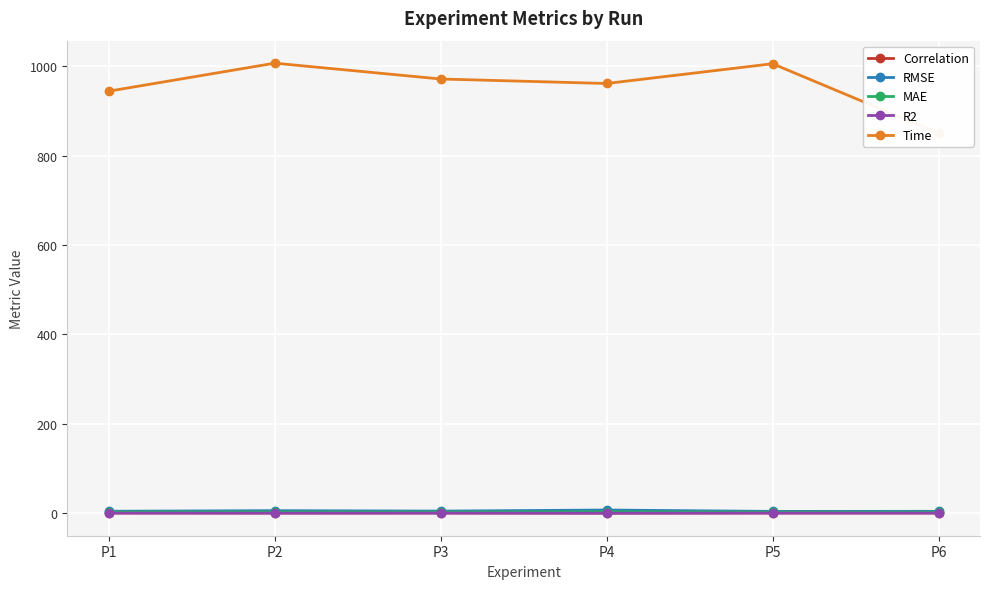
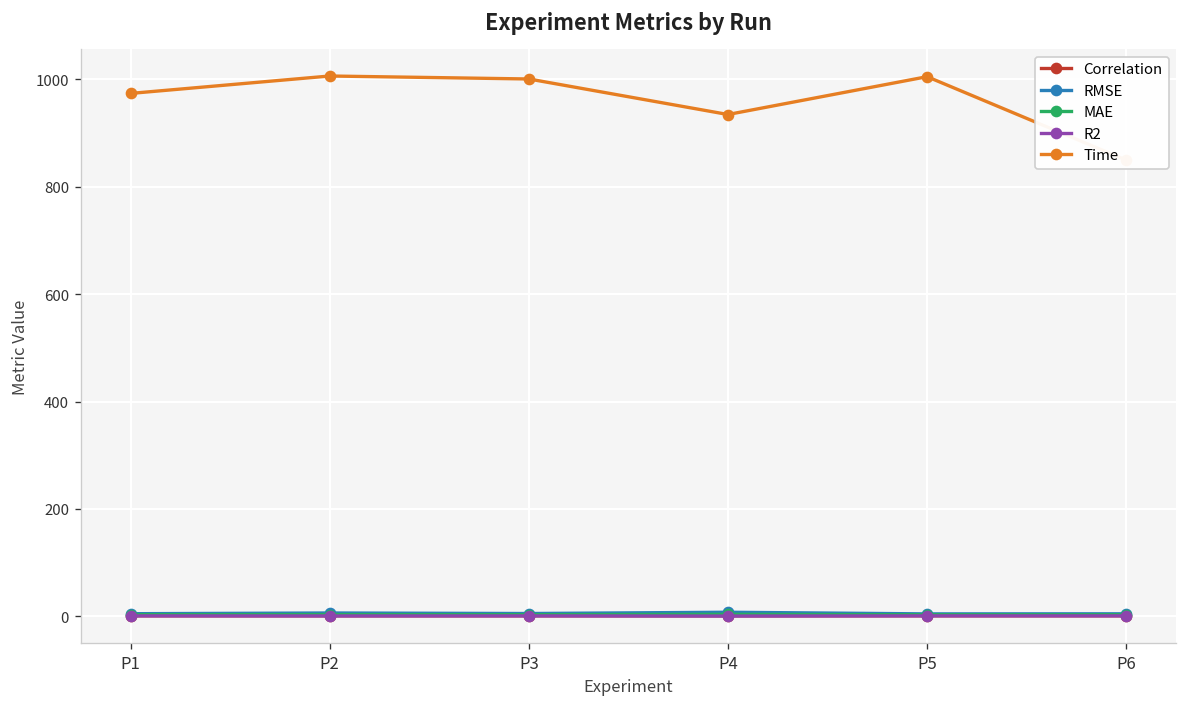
  {
    "Time": {
-     "P1": 940,
+     "P1": 970,
      "P2": 1010,
-     "P3": 970,
-     "P4": 960,
+     "P3": 1000,
+     "P4": 930,
      "P5": 1010
    }
  }
